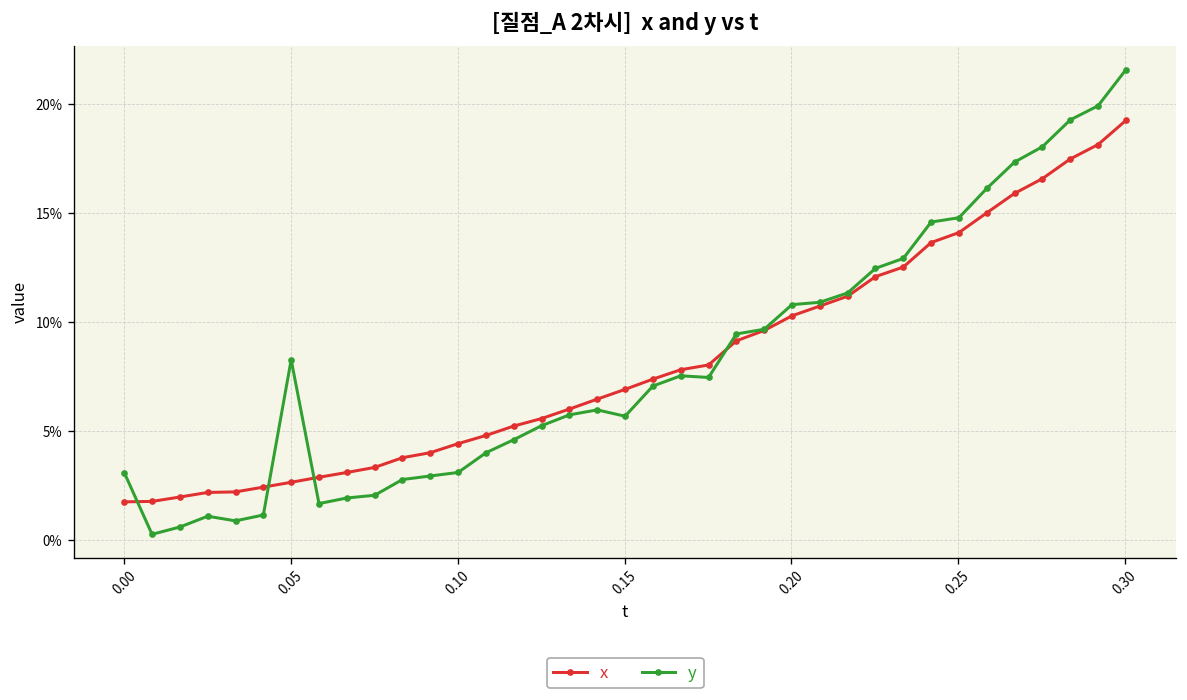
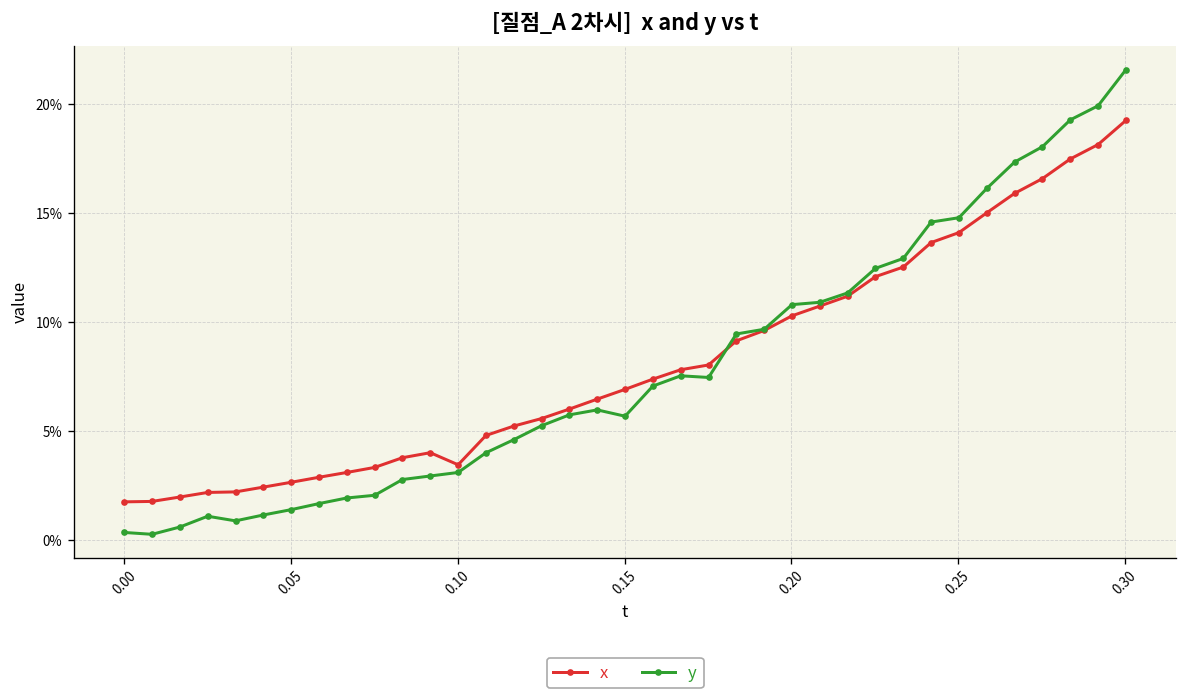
  {
    "x": {
      "0.00": "1.8%",
      "0.05": "2.7%",
-     "0.10": "4.4%",
+     "0.10": "3.5%",
      "0.15": "6.9%"
    },
    "y": {
-     "0.00": "3.1%",
-     "0.05": "8.3%",
+     "0.00": "0.4%",
+     "0.05": "1.4%",
      "0.10": "3.1%",
      "0.15": "5.7%"
    }
  }
